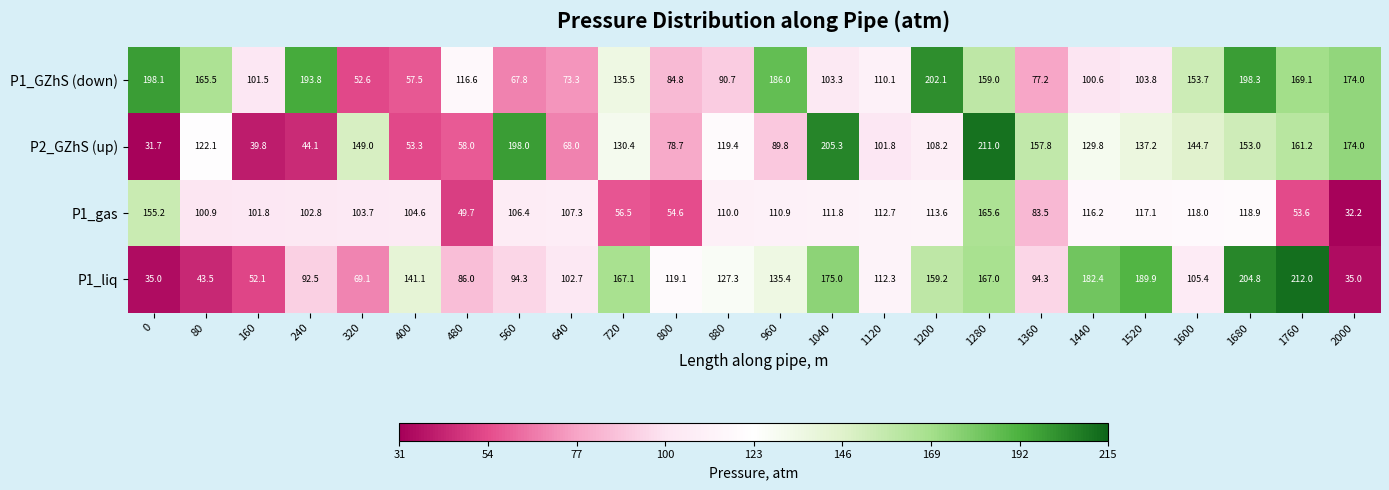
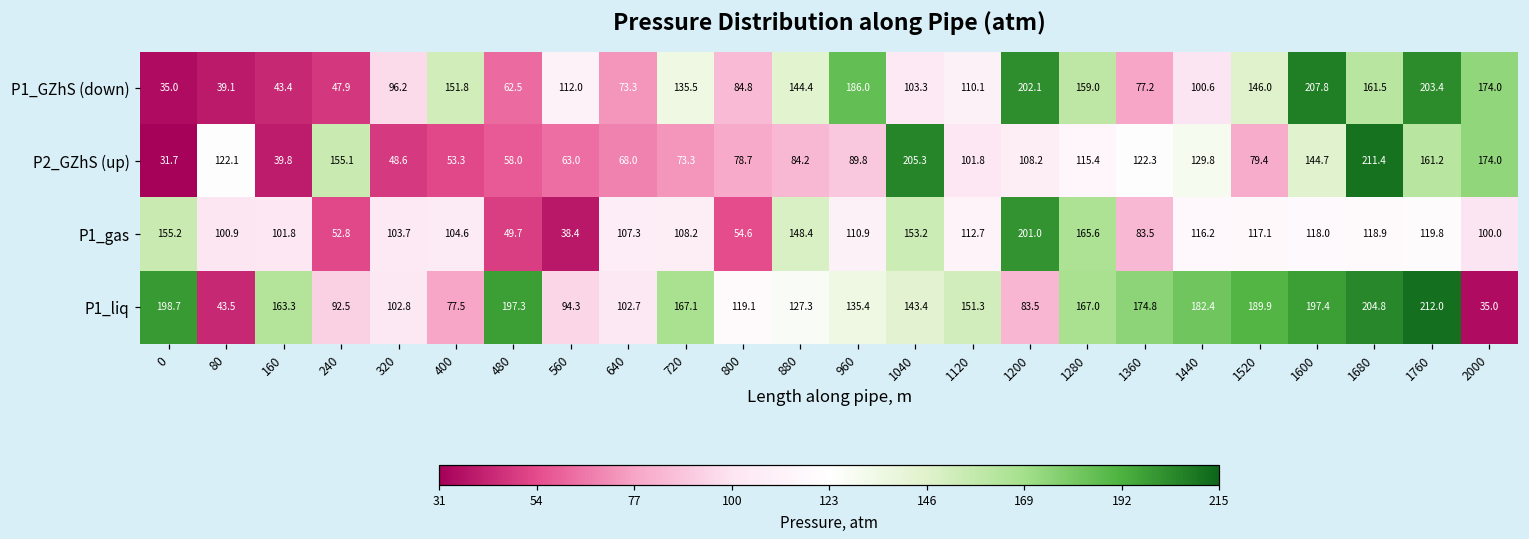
  {
    "P1_GZhS (down)": {
-     "0": 198.1,
-     "80": 165.5,
-     "160": 101.5,
-     "240": 193.8,
-     "320": 52.6,
-     "400": 57.5,
-     "480": 116.6,
-     "560": 67.8,
+     "0": 35.0,
+     "80": 39.1,
+     "160": 43.4,
+     "240": 47.9,
+     "320": 96.2,
+     "400": 151.8,
+     "480": 62.5,
+     "560": 112.0,
      "640": 73.3,
      "720": 135.5,
      "800": 84.8,
-     "880": 90.7,
+     "880": 144.4,
      "960": 186.0,
      "1040": 103.3,
      "1120": 110.1,
      "1200": 202.1,
      "1280": 159.0,
      "1360": 77.2,
      "1440": 100.6,
-     "1520": 103.8,
-     "1600": 153.7,
-     "1680": 198.3,
-     "1760": 169.1,
+     "1520": 146.0,
+     "1600": 207.8,
+     "1680": 161.5,
+     "1760": 203.4,
      "2000": 174.0
    },
    "P2_GZhS (up)": {
      "0": 31.7,
      "80": 122.1,
      "160": 39.8,
-     "240": 44.1,
-     "320": 149.0,
+     "240": 155.1,
+     "320": 48.6,
      "400": 53.3,
      "480": 58.0,
-     "560": 198.0,
+     "560": 63.0,
      "640": 68.0,
-     "720": 130.4,
+     "720": 73.3,
      "800": 78.7,
-     "880": 119.4,
+     "880": 84.2,
      "960": 89.8,
      "1040": 205.3,
      "1120": 101.8,
      "1200": 108.2,
-     "1280": 211.0,
-     "1360": 157.8,
+     "1280": 115.4,
+     "1360": 122.3,
      "1440": 129.8,
-     "1520": 137.2,
+     "1520": 79.4,
      "1600": 144.7,
-     "1680": 153.0,
+     "1680": 211.4,
      "1760": 161.2,
      "2000": 174.0
    },
    "P1_gas": {
      "0": 155.2,
      "80": 100.9,
      "160": 101.8,
-     "240": 102.8,
+     "240": 52.8,
      "320": 103.7,
      "400": 104.6,
      "480": 49.7,
-     "560": 106.4,
+     "560": 38.4,
      "640": 107.3,
-     "720": 56.5,
+     "720": 108.2,
      "800": 54.6,
-     "880": 110.0,
+     "880": 148.4,
      "960": 110.9,
-     "1040": 111.8,
+     "1040": 153.2,
      "1120": 112.7,
-     "1200": 113.6,
+     "1200": 201.0,
      "1280": 165.6,
      "1360": 83.5,
      "1440": 116.2,
      "1520": 117.1,
      "1600": 118.0,
      "1680": 118.9,
-     "1760": 53.6,
-     "2000": 32.2
+     "1760": 119.8,
+     "2000": 100.0
    },
    "P1_liq": {
-     "0": 35.0,
+     "0": 198.7,
      "80": 43.5,
-     "160": 52.1,
+     "160": 163.3,
      "240": 92.5,
-     "320": 69.1,
-     "400": 141.1,
-     "480": 86.0,
+     "320": 102.8,
+     "400": 77.5,
+     "480": 197.3,
      "560": 94.3,
      "640": 102.7,
      "720": 167.1,
      "800": 119.1,
      "880": 127.3,
      "960": 135.4,
-     "1040": 175.0,
-     "1120": 112.3,
-     "1200": 159.2,
+     "1040": 143.4,
+     "1120": 151.3,
+     "1200": 83.5,
      "1280": 167.0,
-     "1360": 94.3,
+     "1360": 174.8,
      "1440": 182.4,
      "1520": 189.9,
-     "1600": 105.4,
+     "1600": 197.4,
      "1680": 204.8,
      "1760": 212.0,
      "2000": 35.0
    }
  }
